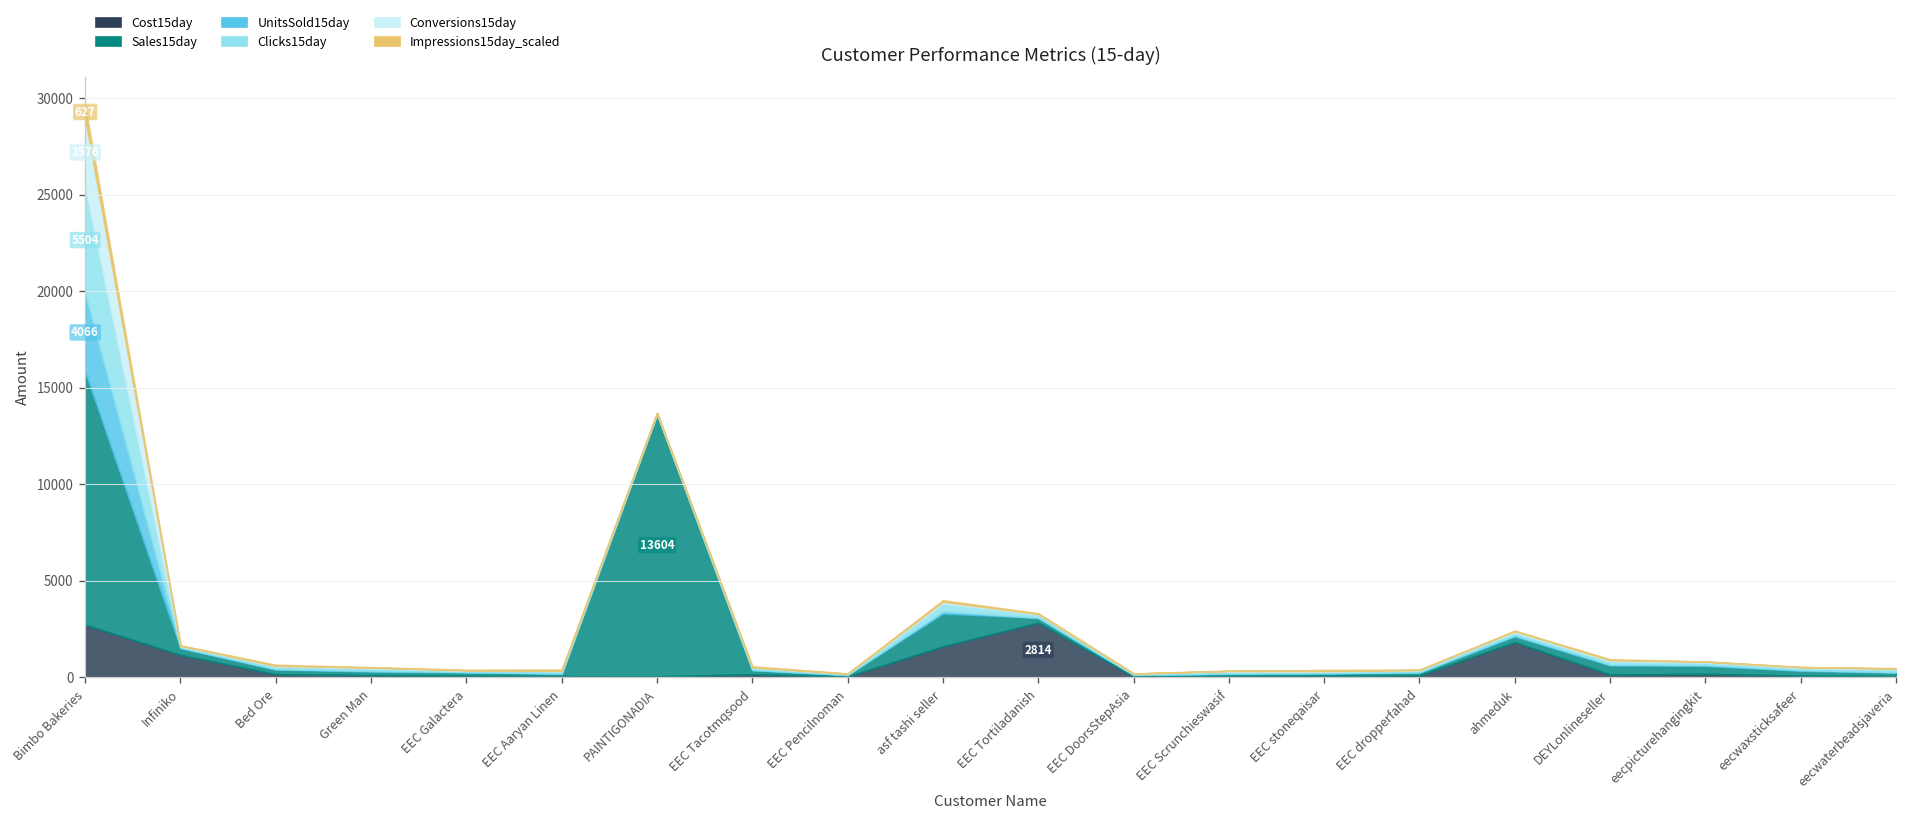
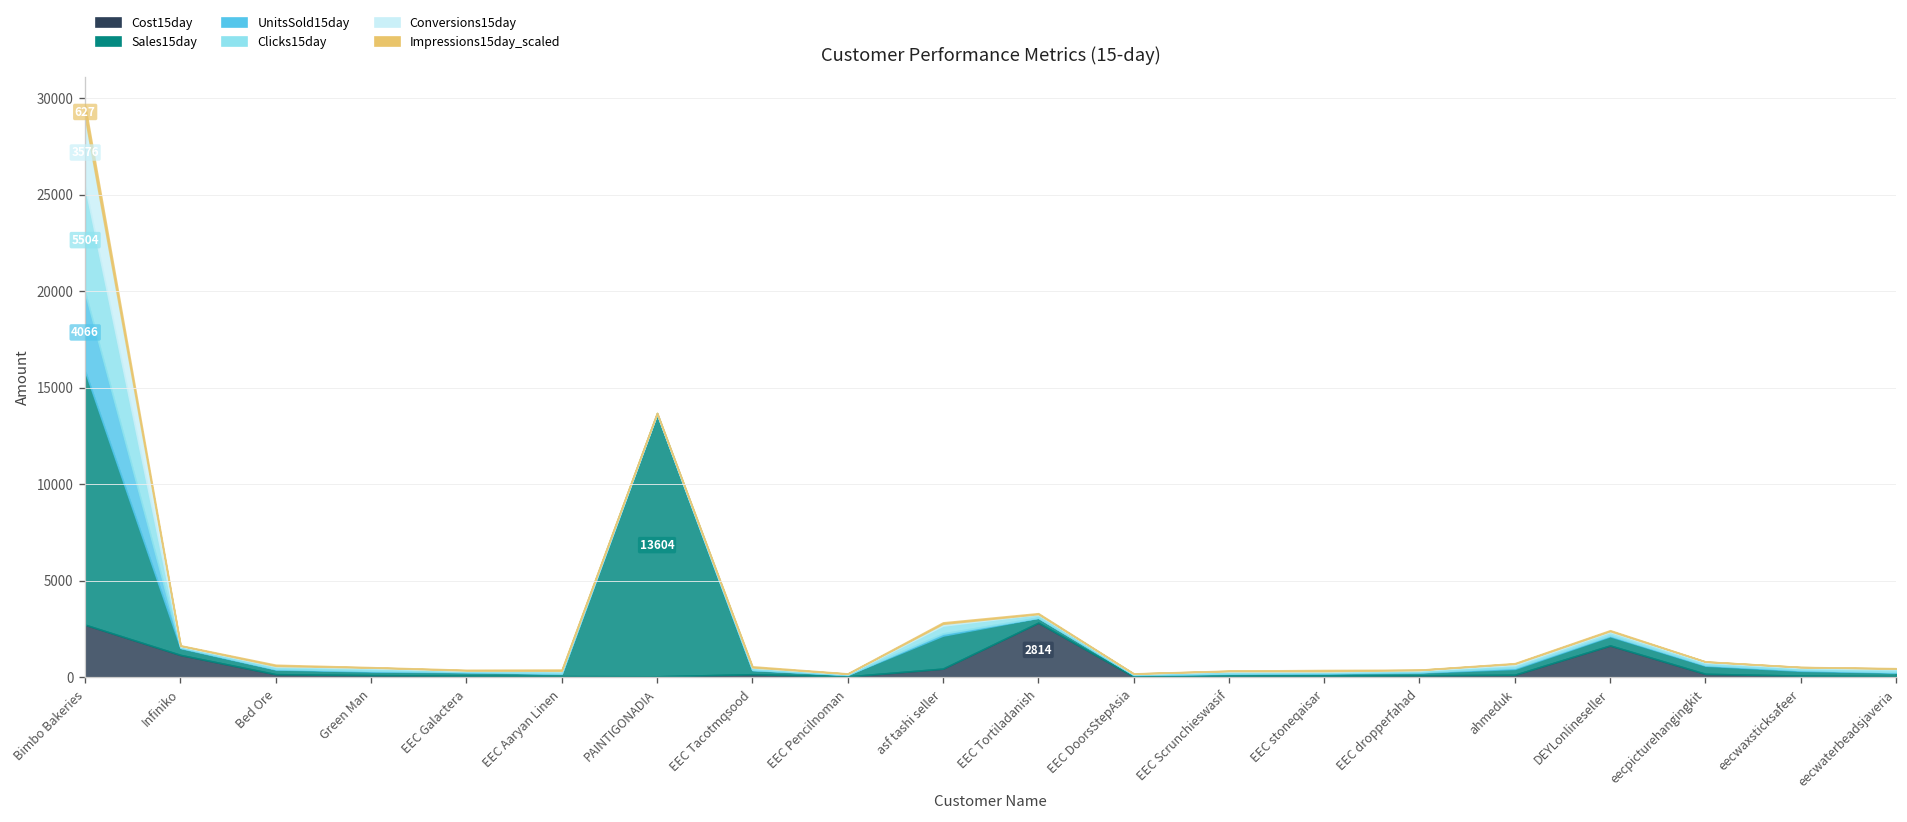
  {
    "Cost15day": {
      "Bimbo Bakeries": 2700,
      "Infiniko": 1100,
-     "asf tashi seller": 1600,
-     "ahmeduk": 1800,
-     "DEYLonlineseller": 100,
+     "asf tashi seller": 400,
+     "ahmeduk": 100,
+     "DEYLonlineseller": 1600,
      "eecpicturehangingkit": 200
    },
    "Sales15day": {
      "Bimbo Bakeries": 13100
    },
    "Clicks15day": {
      "Bimbo Bakeries": 5500
    }
  }
